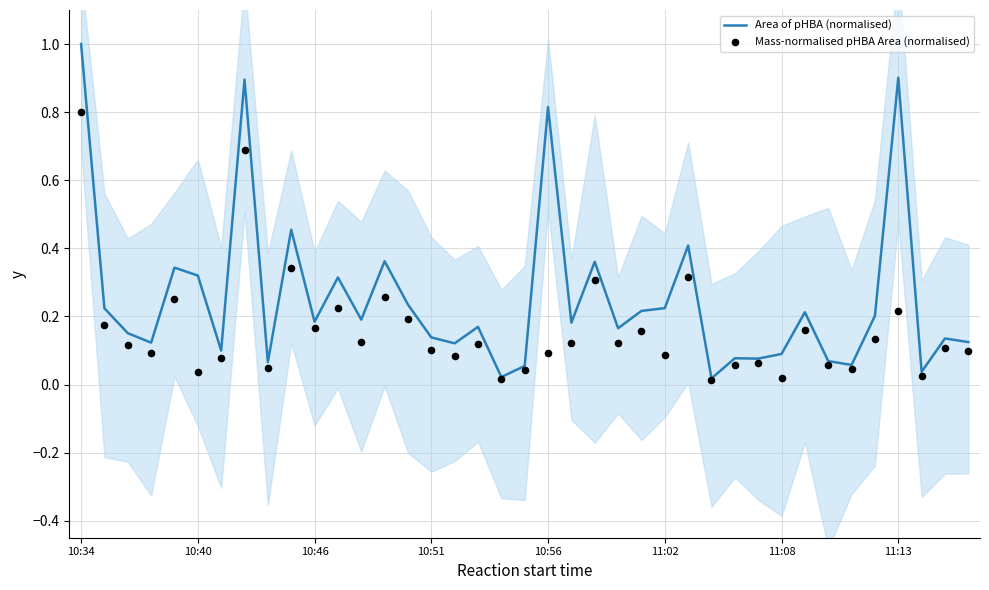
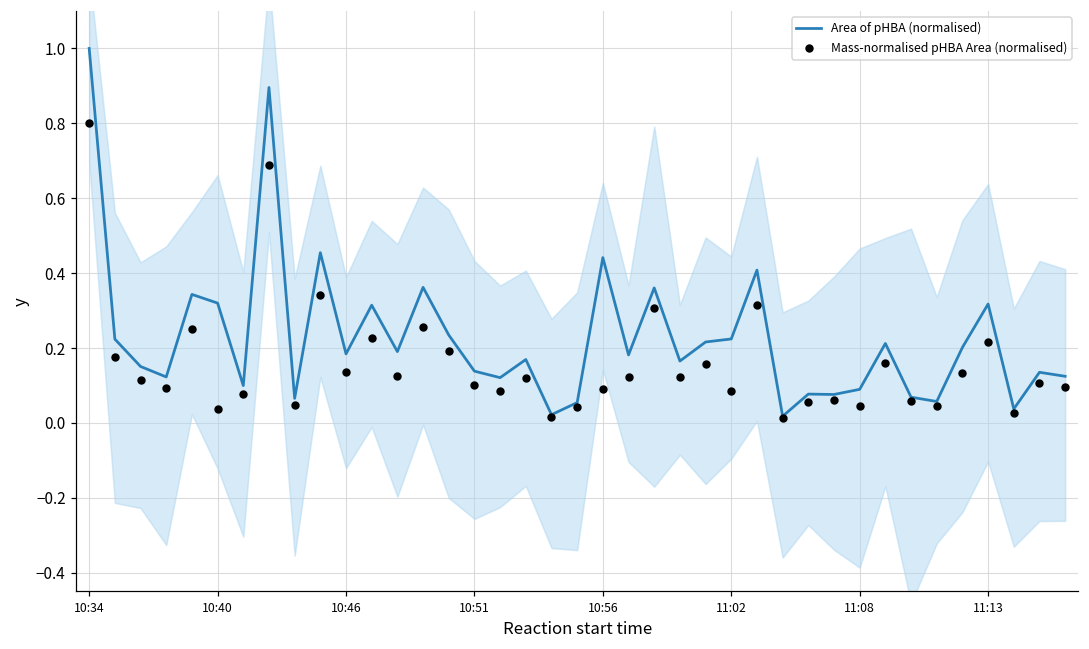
  {
    "Area of pHBA (normalised)": {
      "10:34": 1.00,
      "10:40": 0.32,
      "10:46": 0.18,
      "10:51": 0.14,
-     "10:56": 0.81,
+     "10:56": 0.44,
      "11:02": 0.22,
      "11:08": 0.09,
-     "11:13": 0.90
+     "11:13": 0.32
    },
    "Mass-normalised pHBA Area (normalised)": {
-     "10:46": 0.17,
-     "11:08": 0.02
+     "10:46": 0.14,
+     "11:08": 0.05
    }
  }
